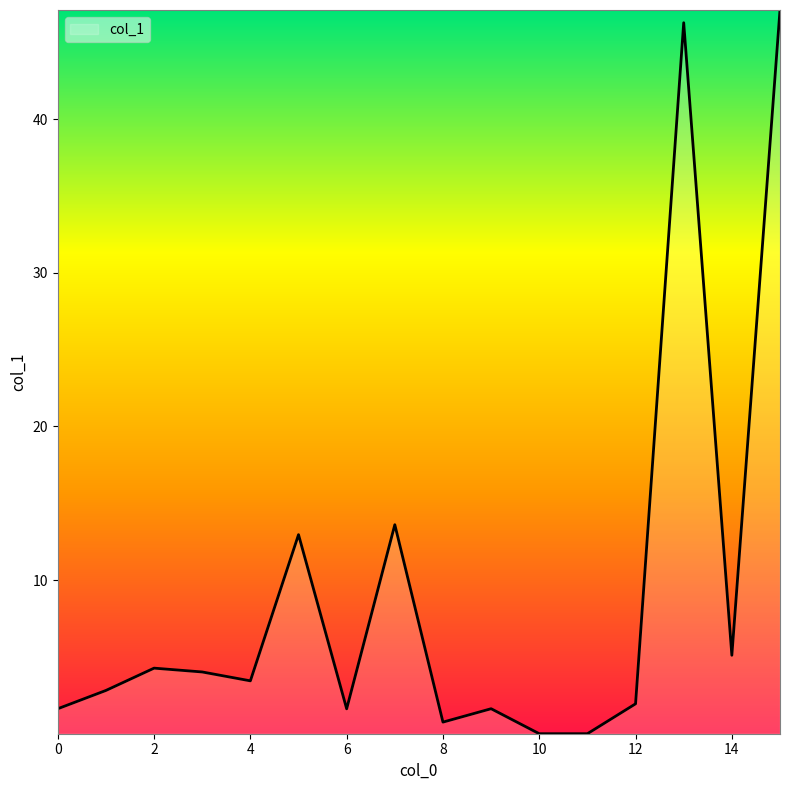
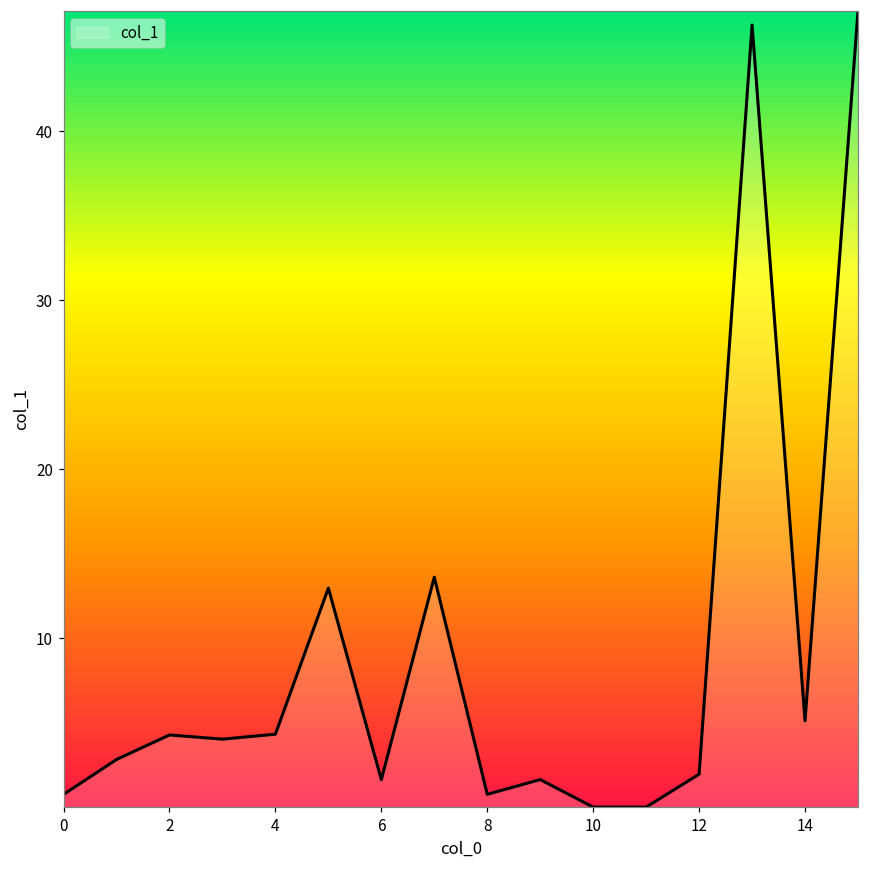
  {
-   "0": 1.6,
+   "0": 0.8,
    "2": 4.3,
-   "4": 3.4,
+   "4": 4.3,
    "6": 1.6,
    "8": 0.8,
    "10": 0.0,
    "12": 1.9,
    "14": 5.1
  }
